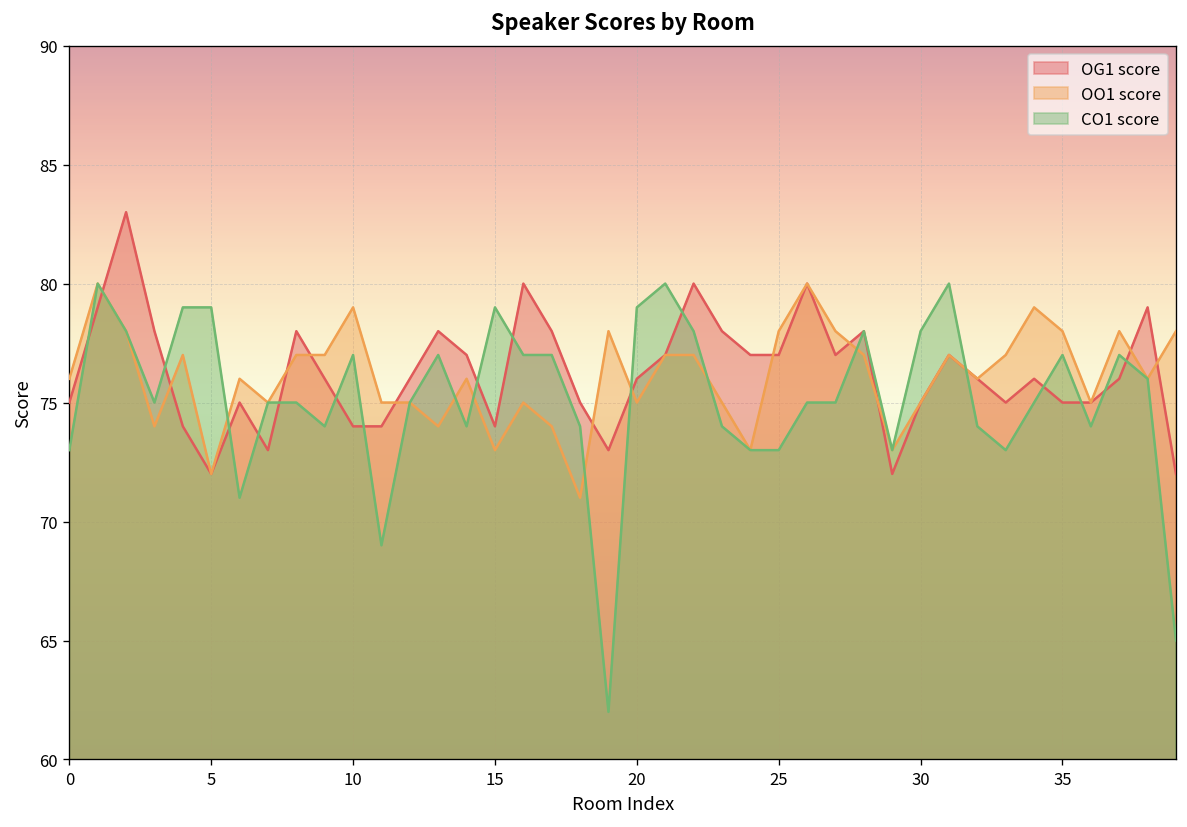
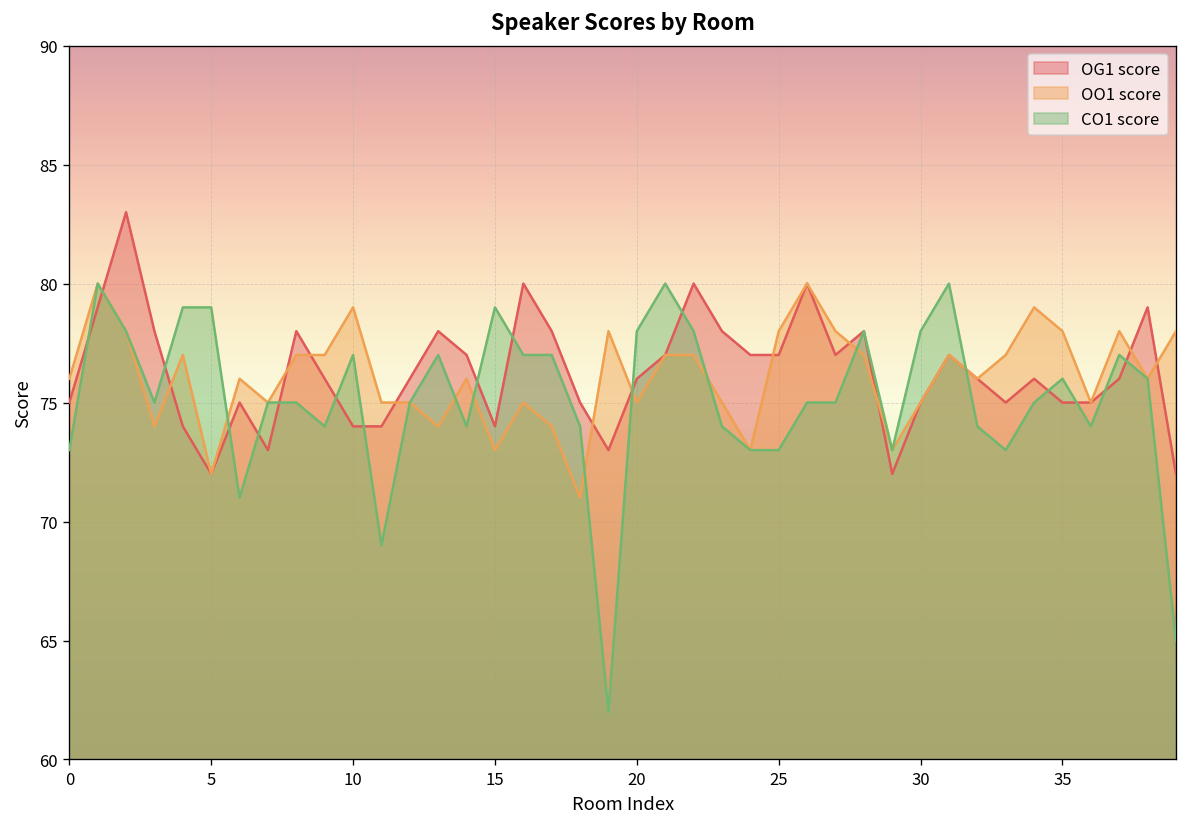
  {
    "CO1 score": {
      "0": 73,
      "5": 79,
      "10": 77,
      "15": 79,
-     "20": 79,
+     "20": 78,
      "25": 73,
      "30": 78,
-     "35": 77
+     "35": 76
    }
  }
